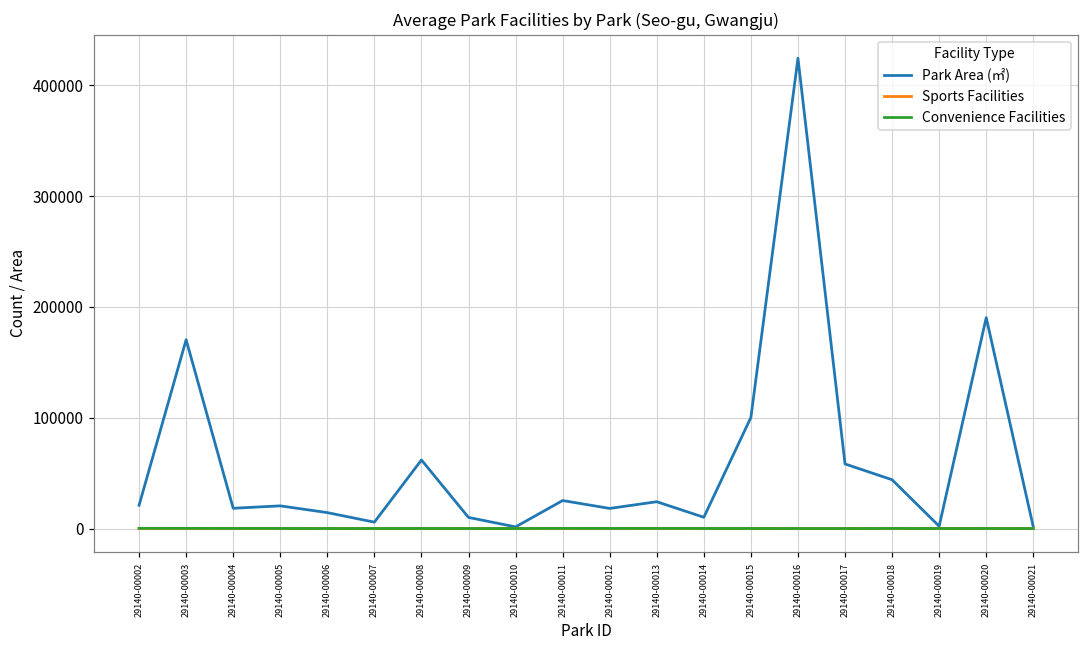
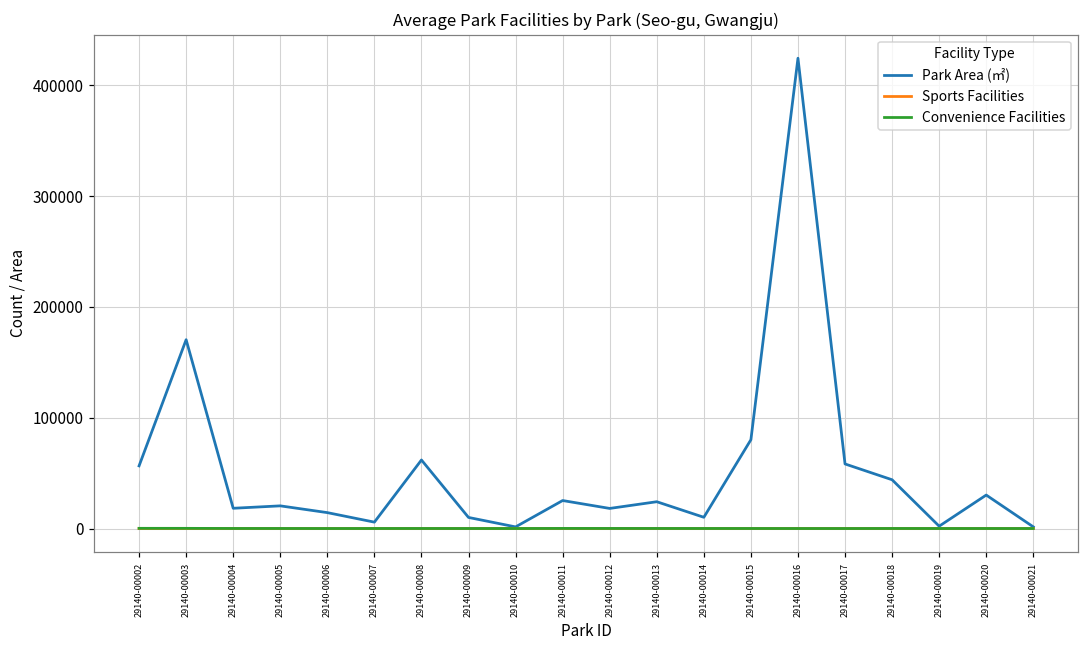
  {
    "Park Area (㎡)": {
-     "29140-00002": 21000,
+     "29140-00002": 57000,
      "29140-00003": 170000,
      "29140-00004": 18000,
      "29140-00005": 20000,
      "29140-00006": 14000,
      "29140-00007": 6000,
      "29140-00008": 62000,
      "29140-00009": 10000,
      "29140-00011": 25000,
      "29140-00012": 18000,
      "29140-00013": 24000,
      "29140-00014": 10000,
-     "29140-00015": 100000,
+     "29140-00015": 80000,
      "29140-00016": 424000,
      "29140-00017": 58000,
      "29140-00018": 44000,
-     "29140-00020": 190000
+     "29140-00020": 30000
    },
    "Convenience Facilities": {
      "29140-00002": 0,
      "29140-00003": 0,
      "29140-00004": 0,
      "29140-00005": 0,
      "29140-00006": 0,
      "29140-00007": 0,
      "29140-00008": 0,
      "29140-00009": 0,
      "29140-00011": 0,
      "29140-00012": 0,
      "29140-00013": 0,
      "29140-00014": 0,
      "29140-00015": 0,
      "29140-00016": 0,
      "29140-00017": 0,
      "29140-00018": 0,
      "29140-00020": 0
    }
  }
